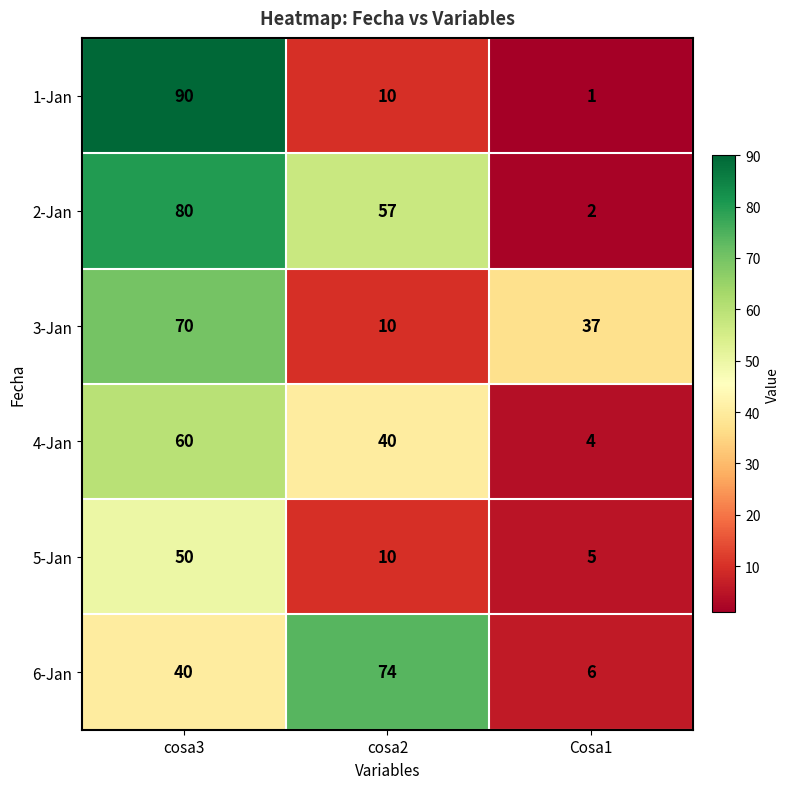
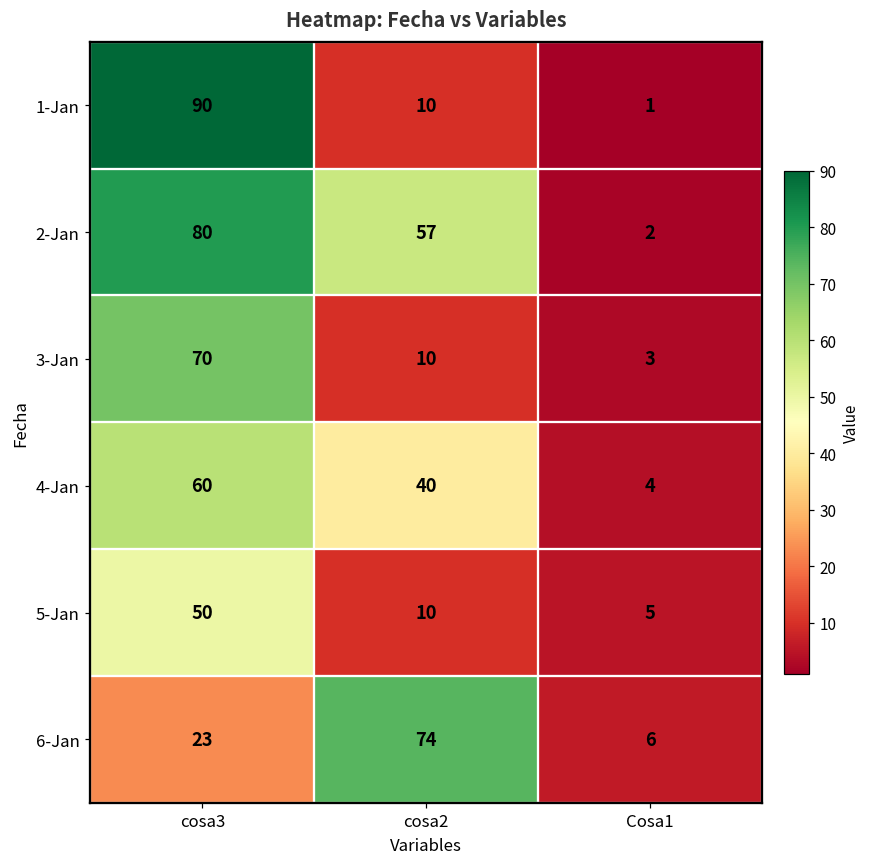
  {
    "1-Jan": {
      "cosa3": 90,
      "cosa2": 10,
      "Cosa1": 1
    },
    "2-Jan": {
      "cosa3": 80,
      "cosa2": 57,
      "Cosa1": 2
    },
    "3-Jan": {
      "cosa3": 70,
      "cosa2": 10,
-     "Cosa1": 37
+     "Cosa1": 3
    },
    "4-Jan": {
      "cosa3": 60,
      "cosa2": 40,
      "Cosa1": 4
    },
    "5-Jan": {
      "cosa3": 50,
      "cosa2": 10,
      "Cosa1": 5
    },
    "6-Jan": {
-     "cosa3": 40,
+     "cosa3": 23,
      "cosa2": 74,
      "Cosa1": 6
    }
  }
